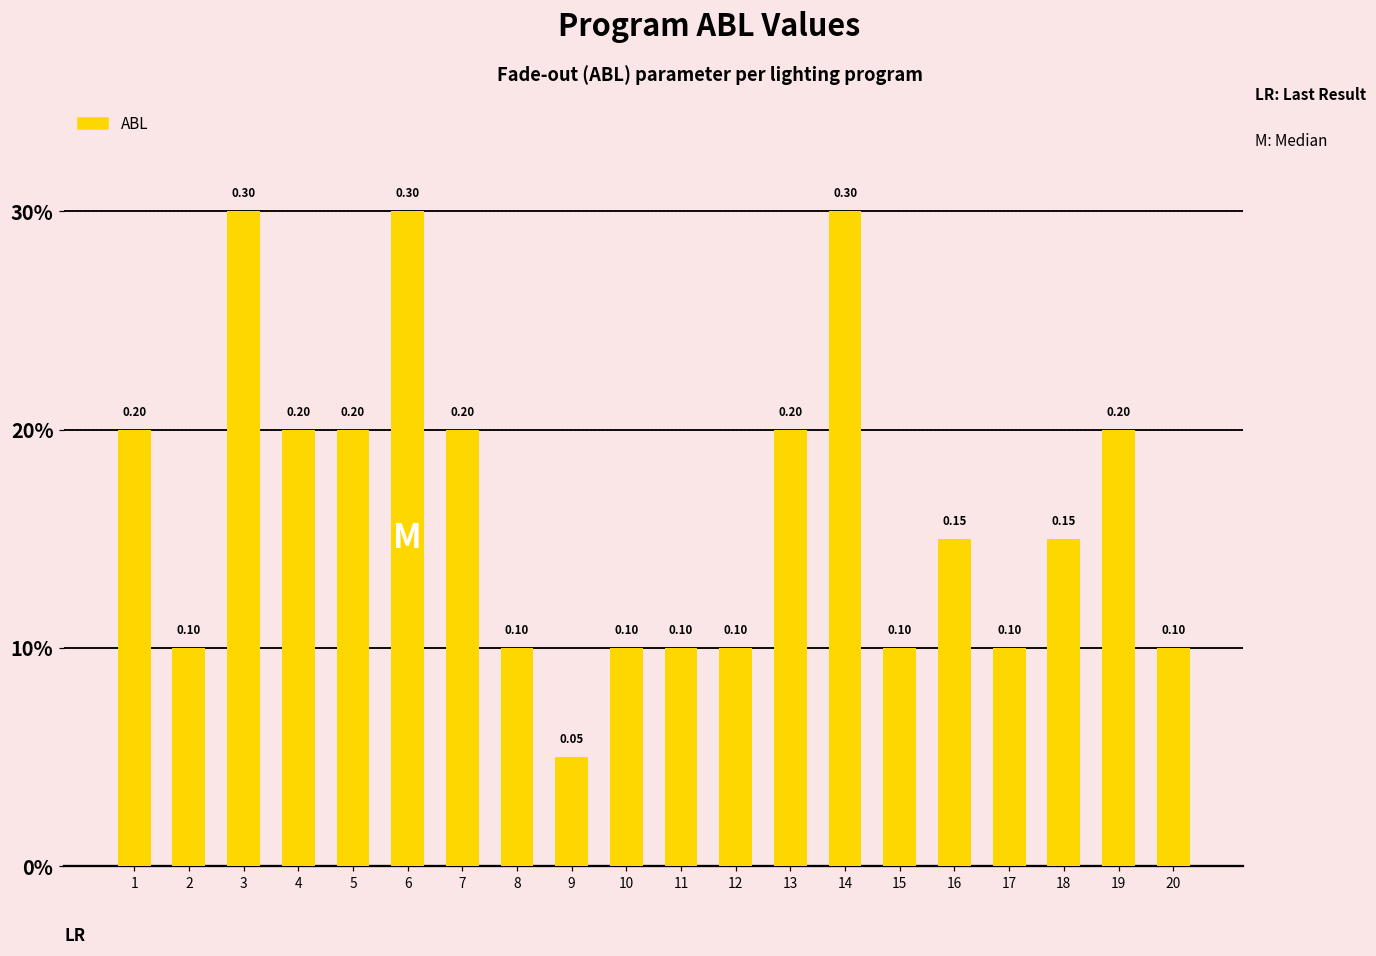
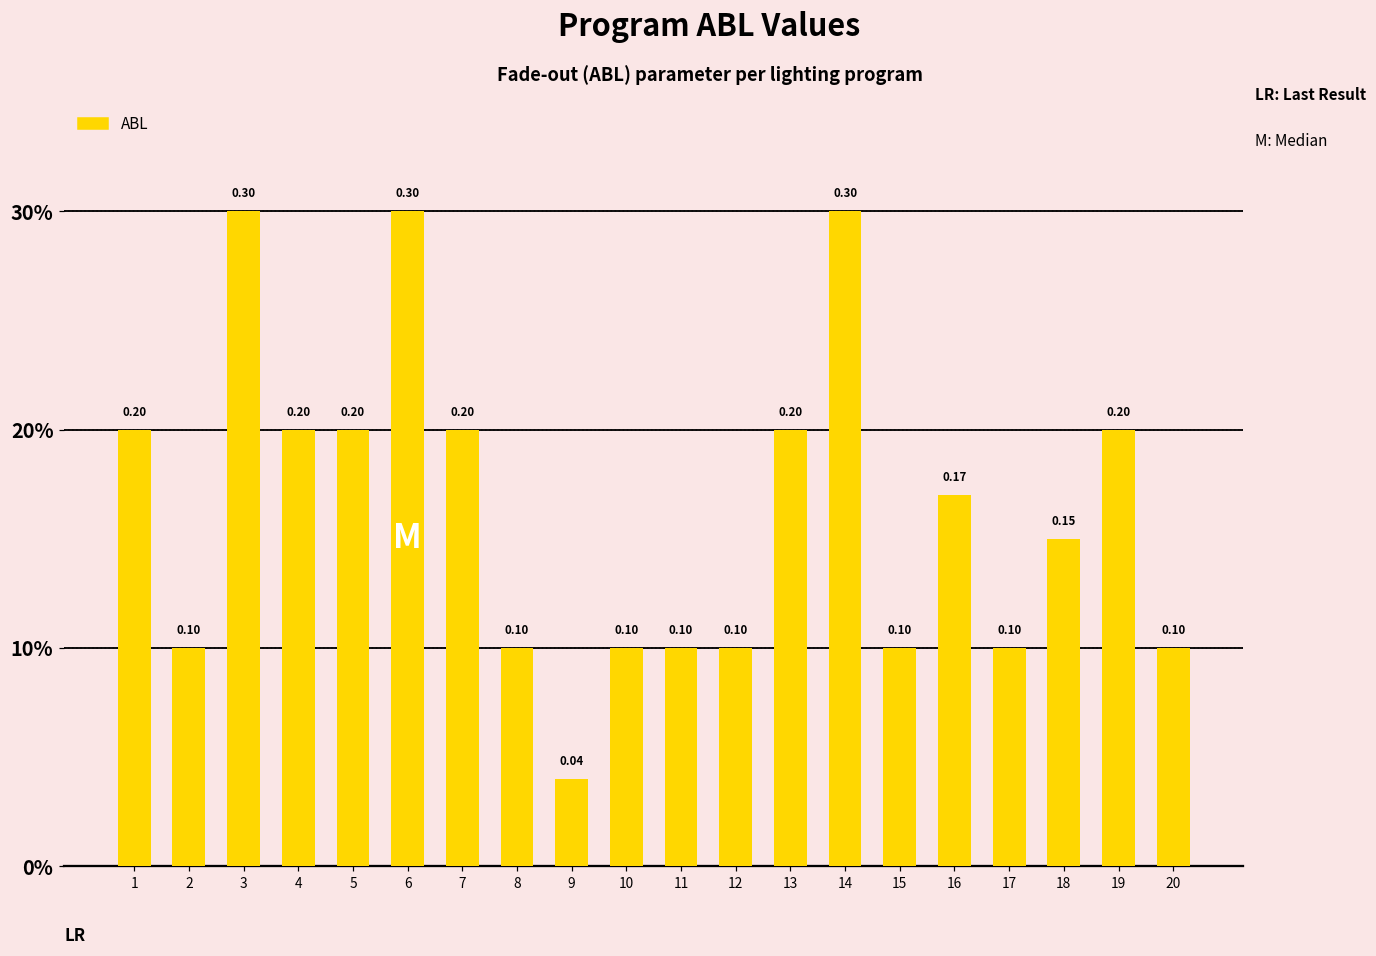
  {
    "1": 0.20,
    "2": 0.10,
    "3": 0.30,
    "4": 0.20,
    "5": 0.20,
    "6": 0.30,
    "7": 0.20,
    "8": 0.10,
-   "9": 0.05,
+   "9": 0.04,
    "10": 0.10,
    "11": 0.10,
    "12": 0.10,
    "13": 0.20,
    "14": 0.30,
    "15": 0.10,
-   "16": 0.15,
+   "16": 0.17,
    "17": 0.10,
    "18": 0.15,
    "19": 0.20,
    "20": 0.10
  }
